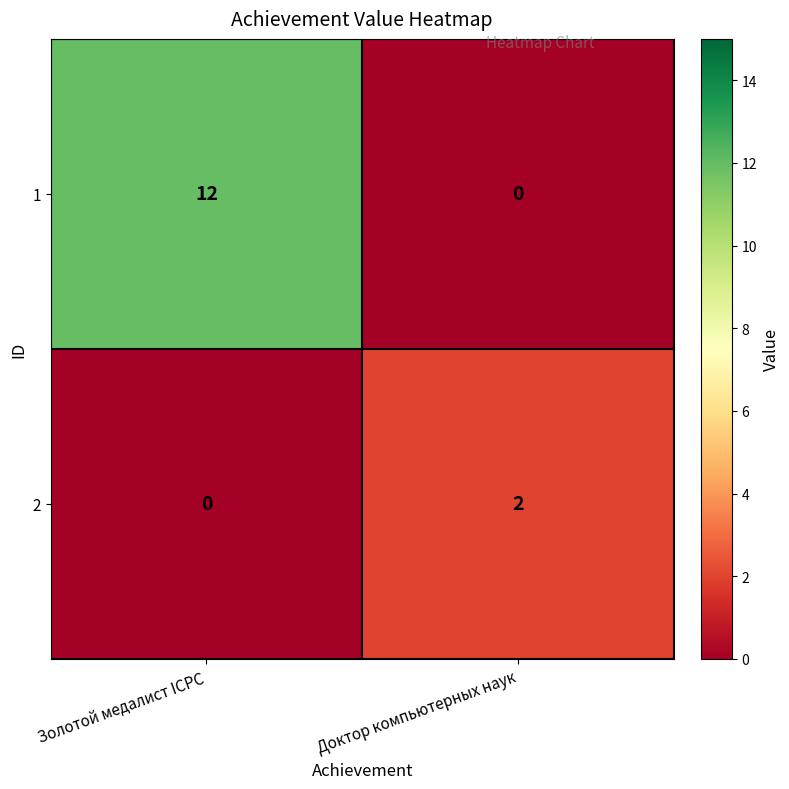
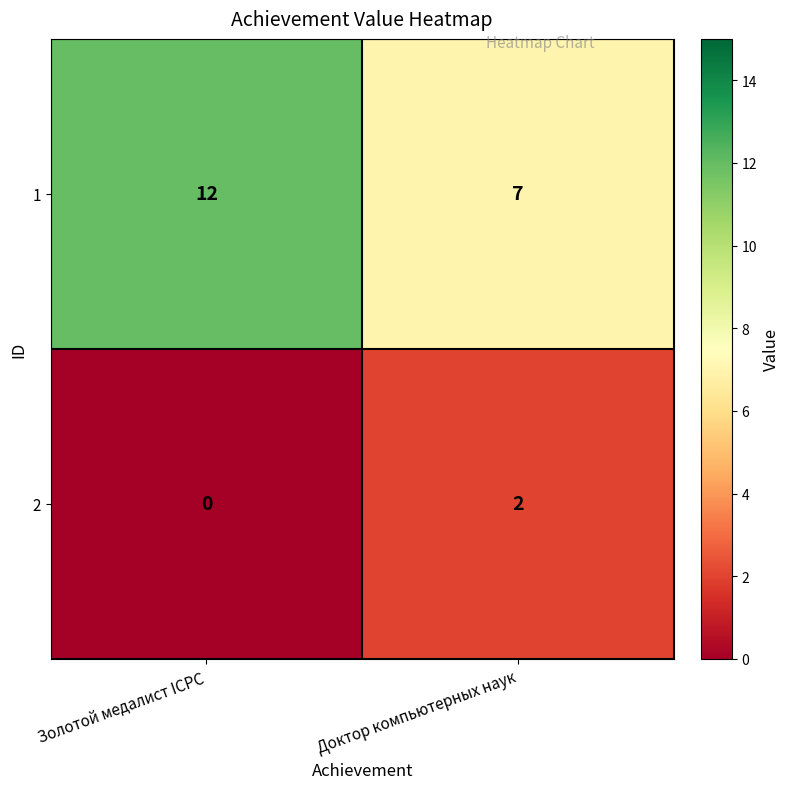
  {
    "1": {
      "Золотой медалист ICPC": 12,
-     "Доктор компьютерных наук": 0
+     "Доктор компьютерных наук": 7
    },
    "2": {
      "Золотой медалист ICPC": 0,
      "Доктор компьютерных наук": 2
    }
  }
